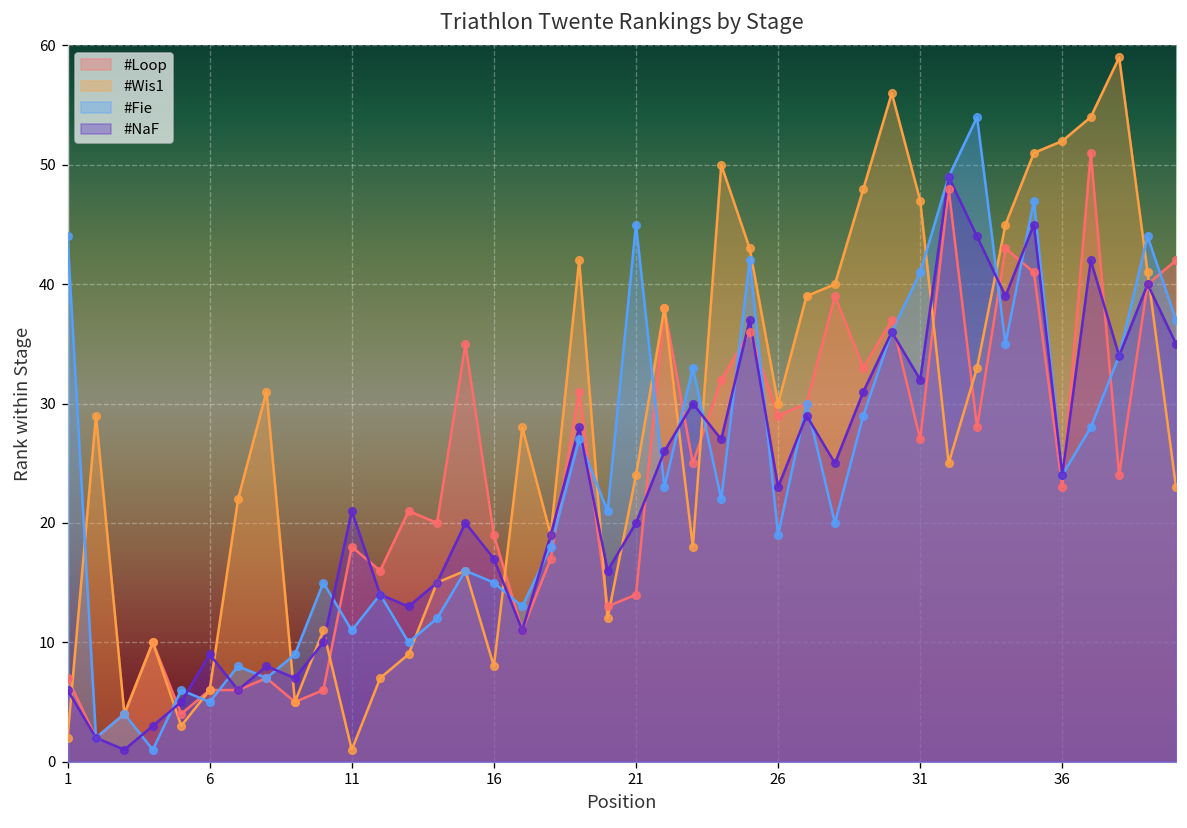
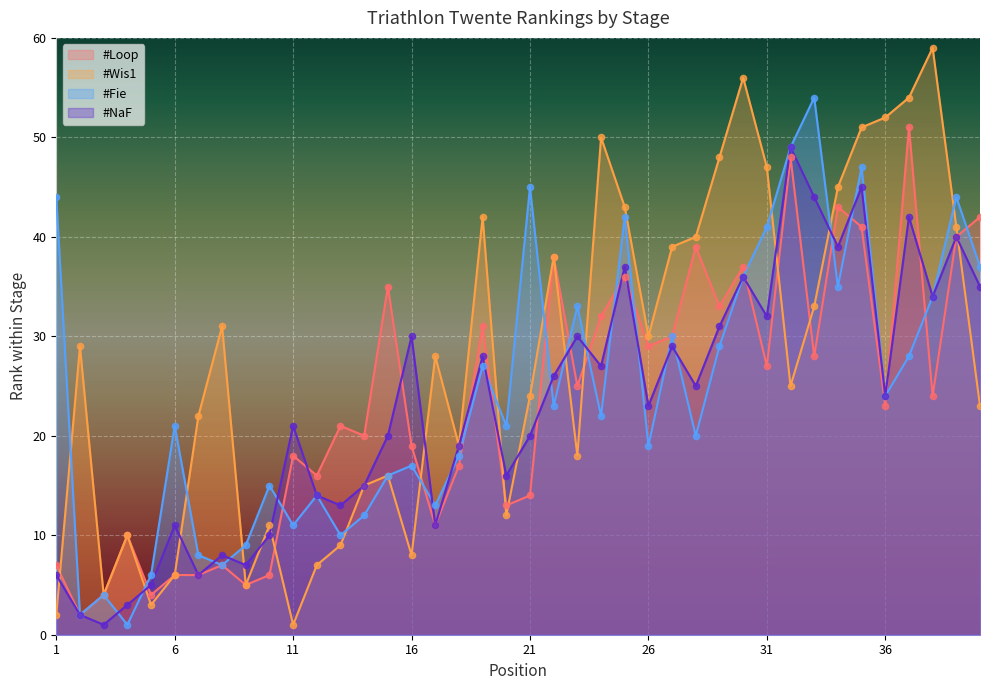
  {
    "#Fie": {
      "1": 44,
-     "6": 5,
+     "6": 21,
      "11": 11,
-     "16": 15,
+     "16": 17,
      "21": 45,
      "26": 19,
      "31": 41
    },
    "#NaF": {
      "1": 6,
-     "6": 9,
+     "6": 11,
      "11": 21,
-     "16": 17,
+     "16": 30,
      "21": 20,
      "26": 23,
      "31": 32
    }
  }
